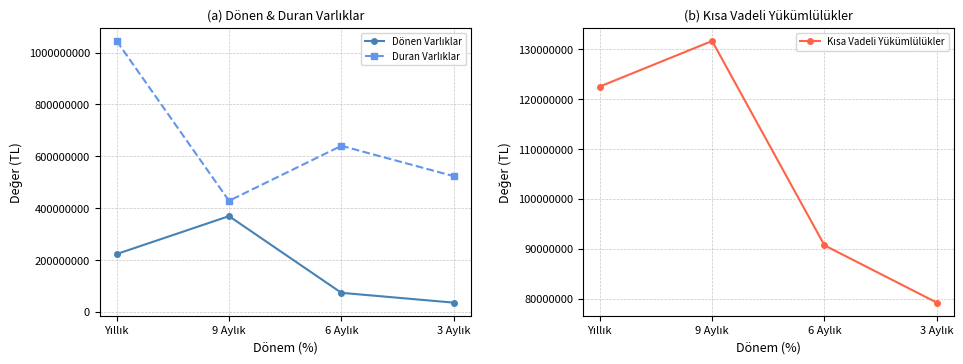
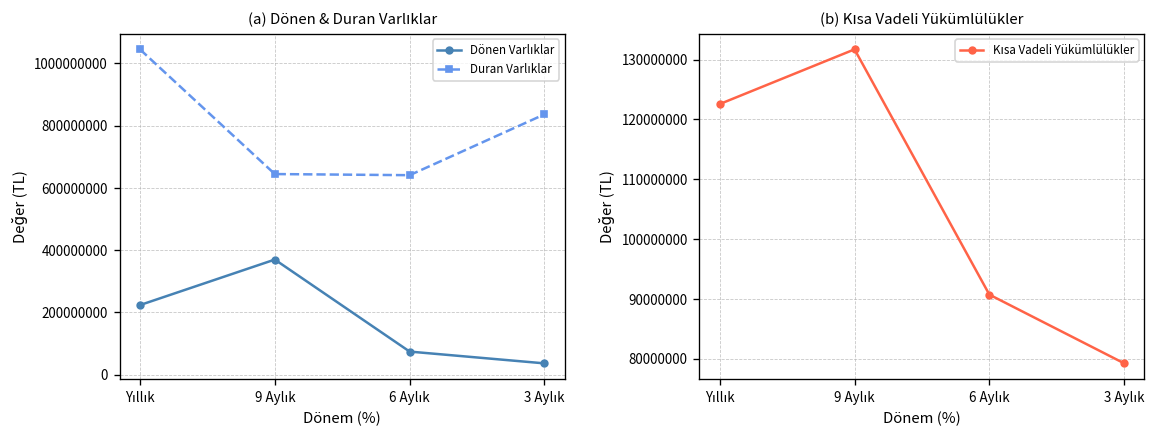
  {
    "(a) Dönen & Duran Varlıklar": {
      "Dönen Varlıklar": {
        "Yıllık": 220000000,
        "9 Aylık": 370000000,
        "6 Aylık": 70000000,
        "3 Aylık": 40000000
      },
      "Duran Varlıklar": {
        "Yıllık": 1040000000,
-       "9 Aylık": 430000000,
+       "9 Aylık": 640000000,
        "6 Aylık": 640000000,
-       "3 Aylık": 520000000
+       "3 Aylık": 840000000
      }
    },
    "(b) Kısa Vadeli Yükümlülükler": {
      "Yıllık": 123000000,
      "9 Aylık": 132000000,
      "6 Aylık": 91000000,
      "3 Aylık": 79000000
    }
  }
